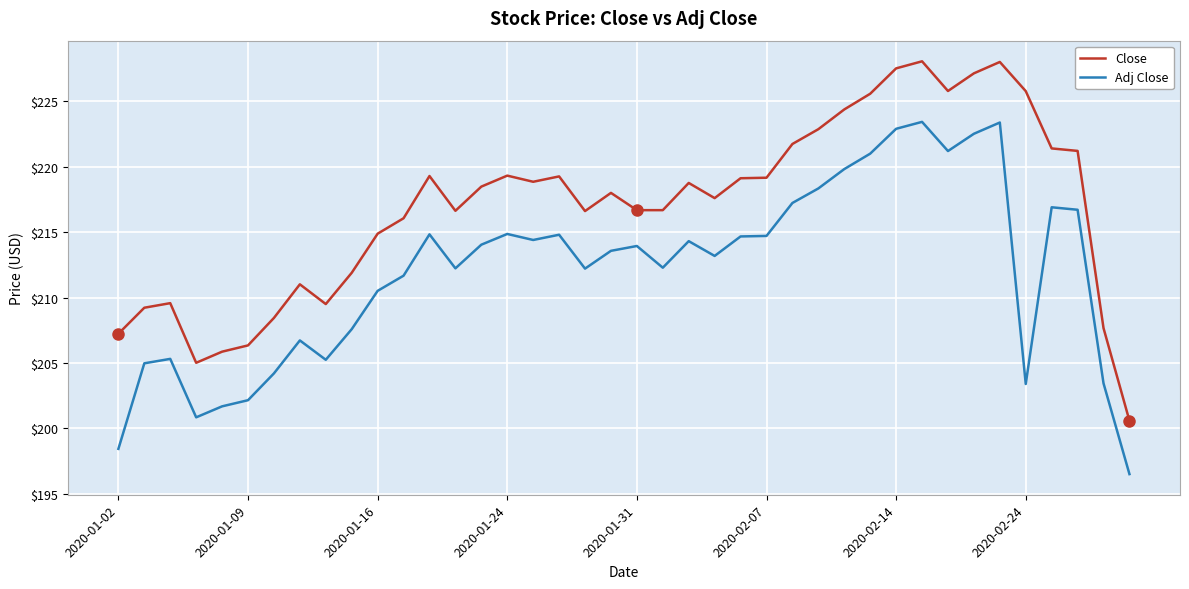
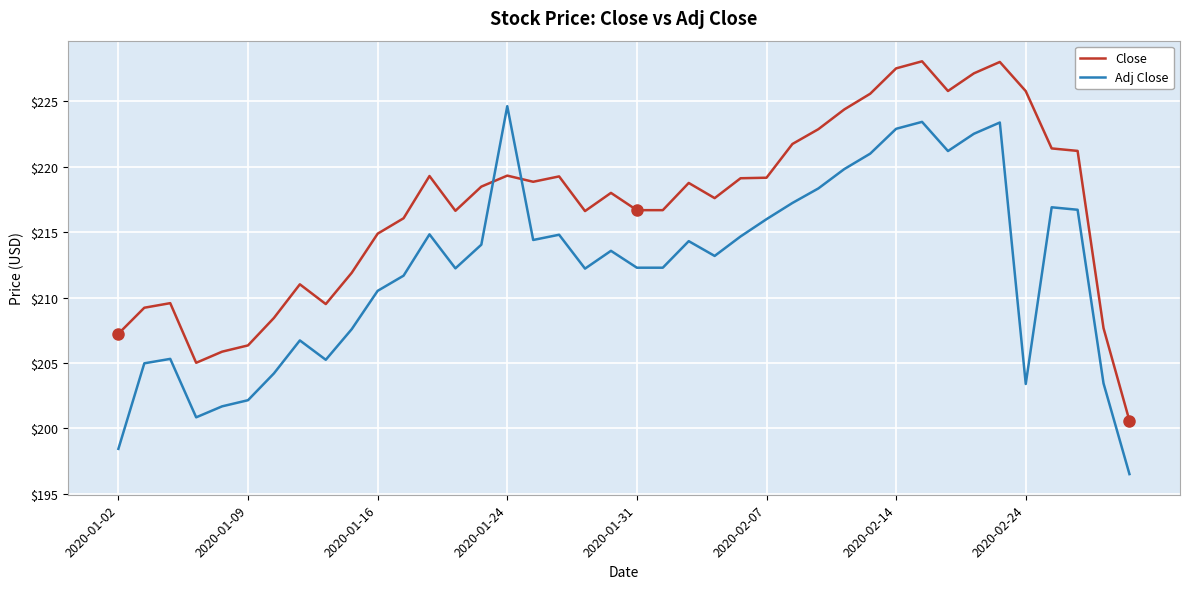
  {
    "Adj Close": {
      "2020-01-02": "$198.4",
      "2020-01-09": "$202.2",
      "2020-01-16": "$210.5",
-     "2020-01-24": "$214.9",
-     "2020-01-31": "$214.0",
-     "2020-02-07": "$214.7",
+     "2020-01-24": "$224.6",
+     "2020-01-31": "$212.3",
+     "2020-02-07": "$216.0",
      "2020-02-14": "$222.9",
      "2020-02-24": "$203.4"
    }
  }
